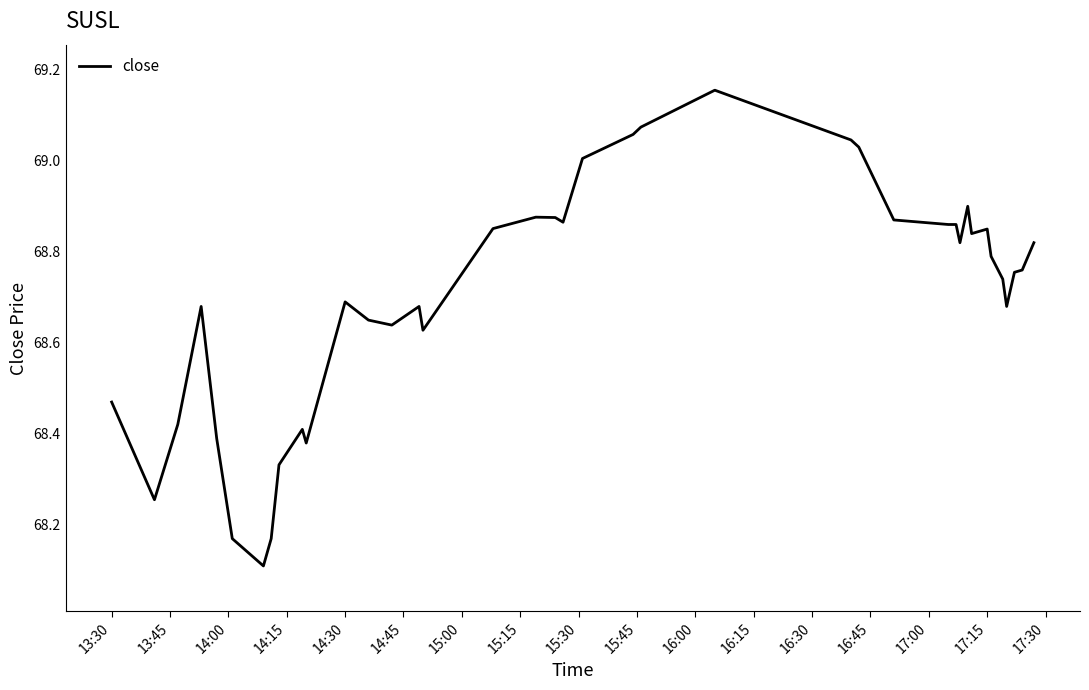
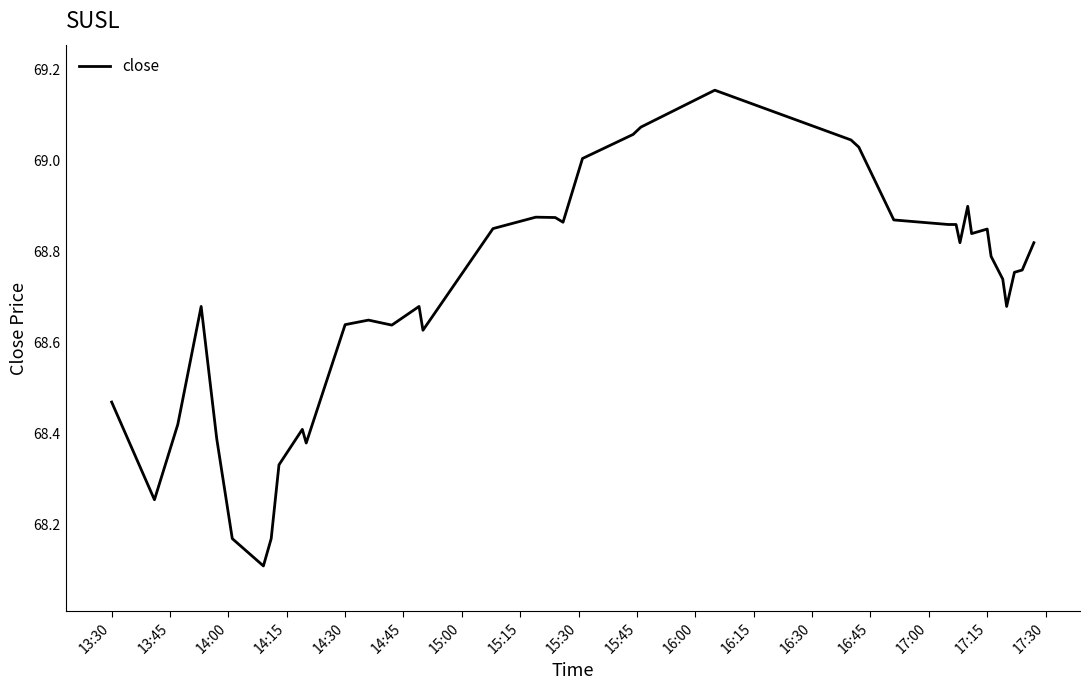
  {
    "13:30": 68.47,
-   "14:30": 68.69,
+   "14:30": 68.64,
    "17:15": 68.85
  }
